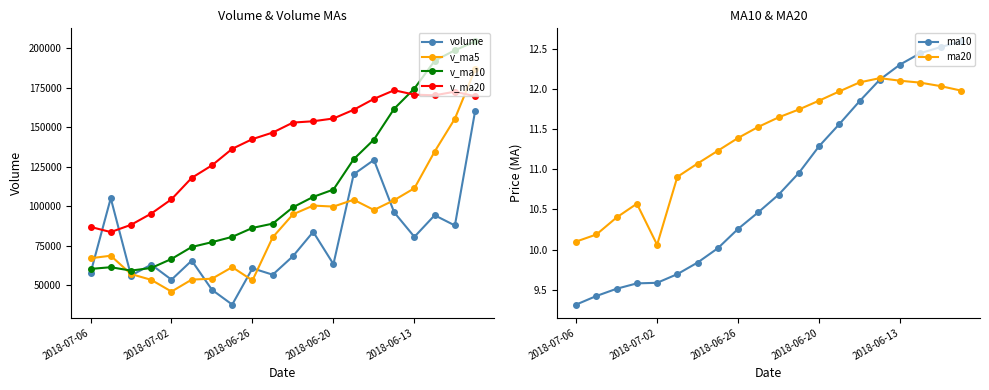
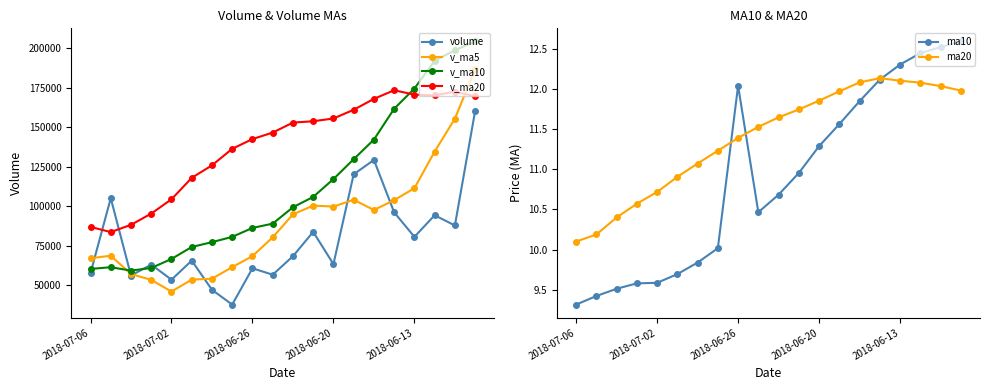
  {
    "Volume & Volume MAs": {
      "volume": {
        "2018-07-06": 58000,
        "2018-07-02": 54000,
        "2018-06-26": 61000,
        "2018-06-20": 63000,
        "2018-06-13": 81000
      },
      "v_ma5": {
        "2018-07-06": 67000,
        "2018-07-02": 46000,
-       "2018-06-26": 53000,
+       "2018-06-26": 69000,
        "2018-06-20": 100000,
        "2018-06-13": 112000
      },
      "v_ma10": {
        "2018-07-06": 60000,
        "2018-07-02": 67000,
        "2018-06-26": 86000,
-       "2018-06-20": 111000,
+       "2018-06-20": 117000,
        "2018-06-13": 175000
      },
      "v_ma20": {
        "2018-07-06": 87000,
        "2018-07-02": 105000,
        "2018-06-26": 143000,
        "2018-06-20": 156000,
        "2018-06-13": 171000
      }
    },
    "MA10 & MA20": {
      "ma10": {
        "2018-07-06": 9.3,
        "2018-07-02": 9.6,
-       "2018-06-26": 10.3,
+       "2018-06-26": 12.0,
        "2018-06-20": 11.3,
        "2018-06-13": 12.3
      },
      "ma20": {
        "2018-07-06": 10.1,
-       "2018-07-02": 10.1,
+       "2018-07-02": 10.7,
        "2018-06-26": 11.4,
        "2018-06-20": 11.9,
        "2018-06-13": 12.1
      }
    }
  }
